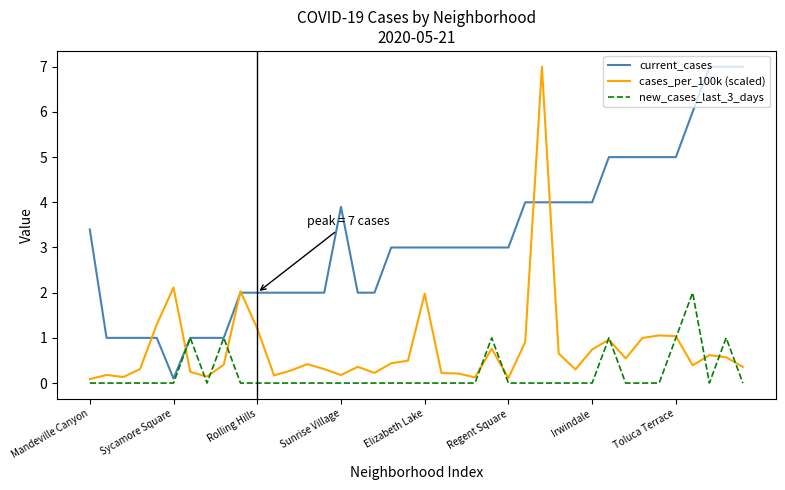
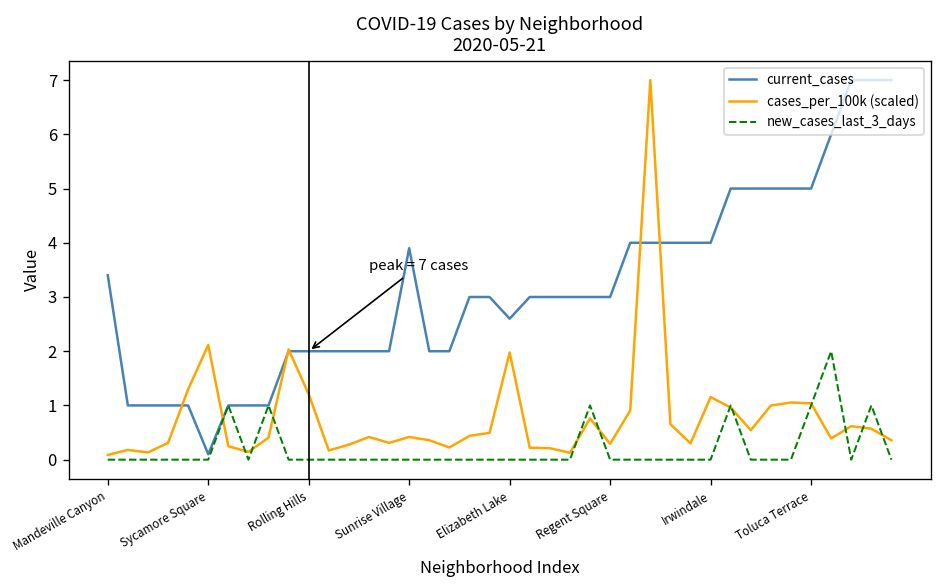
  {
    "current_cases": {
      "Mandeville Canyon": 3.4,
      "Sycamore Square": 0.1,
      "Rolling Hills": 2.0,
      "Sunrise Village": 3.9,
-     "Elizabeth Lake": 3.0,
+     "Elizabeth Lake": 2.6,
      "Regent Square": 3.0,
      "Irwindale": 4.0,
      "Toluca Terrace": 5.0
    },
    "cases_per_100k (scaled)": {
      "Mandeville Canyon": 0.1,
      "Sycamore Square": 2.1,
      "Rolling Hills": 1.2,
-     "Sunrise Village": 0.2,
+     "Sunrise Village": 0.4,
      "Elizabeth Lake": 2.0,
-     "Regent Square": 0.1,
-     "Irwindale": 0.7
+     "Regent Square": 0.3,
+     "Irwindale": 1.2
    },
    "new_cases_last_3_days": {
      "Mandeville Canyon": 0.0,
      "Sycamore Square": 0.0,
      "Rolling Hills": 0.0,
      "Sunrise Village": 0.0,
      "Elizabeth Lake": 0.0,
      "Regent Square": 0.0,
      "Irwindale": 0.0
    }
  }
